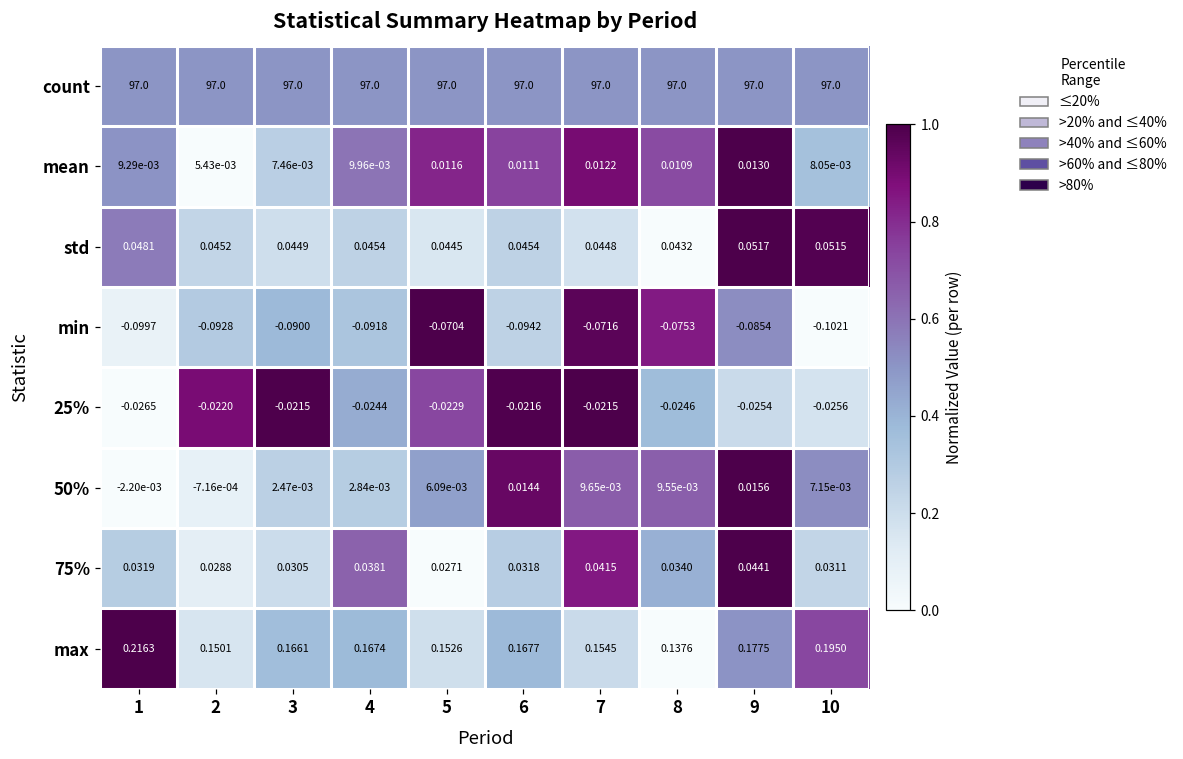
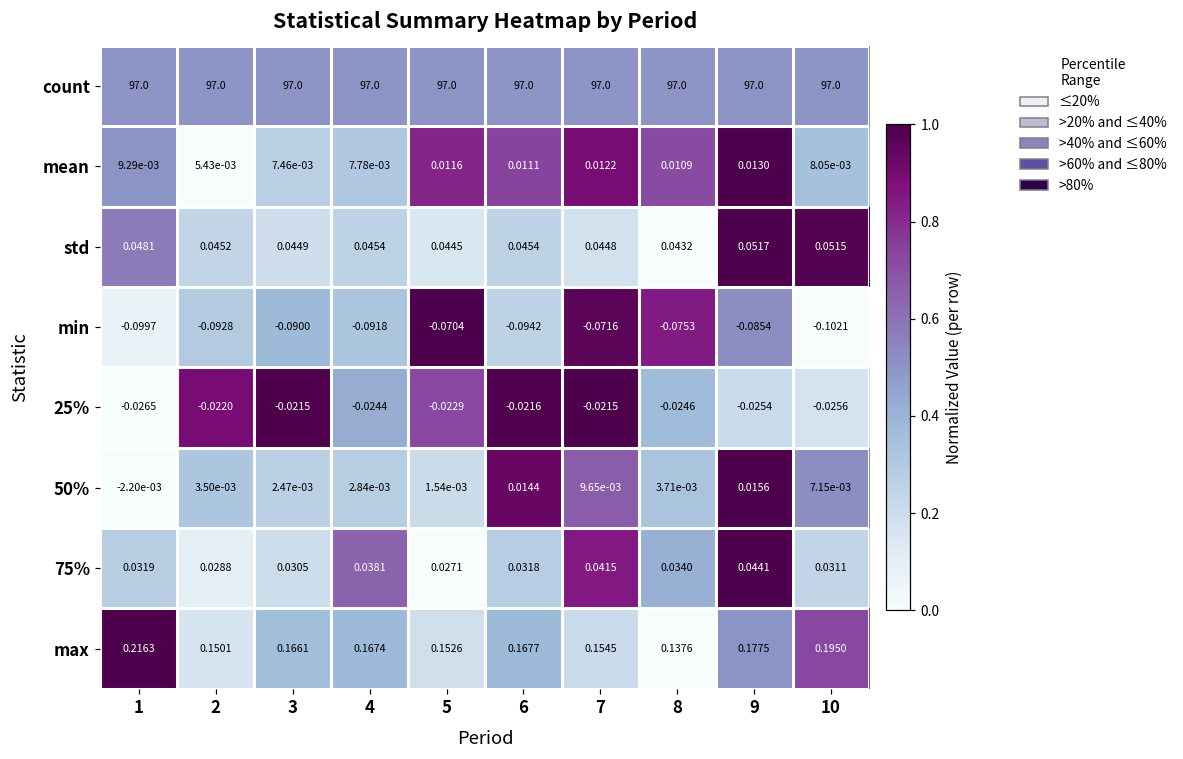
  {
    "count": {
      "1": "97.0",
      "2": "97.0",
      "3": "97.0",
      "4": "97.0",
      "5": "97.0",
      "6": "97.0",
      "7": "97.0",
      "8": "97.0",
      "9": "97.0",
      "10": "97.0"
    },
    "mean": {
      "1": "9.29e-03",
      "2": "5.43e-03",
      "3": "7.46e-03",
-     "4": "9.96e-03",
+     "4": "7.78e-03",
      "5": "0.0116",
      "6": "0.0111",
      "7": "0.0122",
      "8": "0.0109",
      "9": "0.0130",
      "10": "8.05e-03"
    },
    "std": {
      "1": "0.0481",
      "2": "0.0452",
      "3": "0.0449",
      "4": "0.0454",
      "5": "0.0445",
      "6": "0.0454",
      "7": "0.0448",
      "8": "0.0432",
      "9": "0.0517",
      "10": "0.0515"
    },
    "min": {
      "1": "-0.0997",
      "2": "-0.0928",
      "3": "-0.0900",
      "4": "-0.0918",
      "5": "-0.0704",
      "6": "-0.0942",
      "7": "-0.0716",
      "8": "-0.0753",
      "9": "-0.0854",
      "10": "-0.1021"
    },
    "25%": {
      "1": "-0.0265",
      "2": "-0.0220",
      "3": "-0.0215",
      "4": "-0.0244",
      "5": "-0.0229",
      "6": "-0.0216",
      "7": "-0.0215",
      "8": "-0.0246",
      "9": "-0.0254",
      "10": "-0.0256"
    },
    "50%": {
      "1": "-2.20e-03",
-     "2": "-7.16e-04",
+     "2": "3.50e-03",
      "3": "2.47e-03",
      "4": "2.84e-03",
-     "5": "6.09e-03",
+     "5": "1.54e-03",
      "6": "0.0144",
      "7": "9.65e-03",
-     "8": "9.55e-03",
+     "8": "3.71e-03",
      "9": "0.0156",
      "10": "7.15e-03"
    },
    "75%": {
      "1": "0.0319",
      "2": "0.0288",
      "3": "0.0305",
      "4": "0.0381",
      "5": "0.0271",
      "6": "0.0318",
      "7": "0.0415",
      "8": "0.0340",
      "9": "0.0441",
      "10": "0.0311"
    },
    "max": {
      "1": "0.2163",
      "2": "0.1501",
      "3": "0.1661",
      "4": "0.1674",
      "5": "0.1526",
      "6": "0.1677",
      "7": "0.1545",
      "8": "0.1376",
      "9": "0.1775",
      "10": "0.1950"
    }
  }
